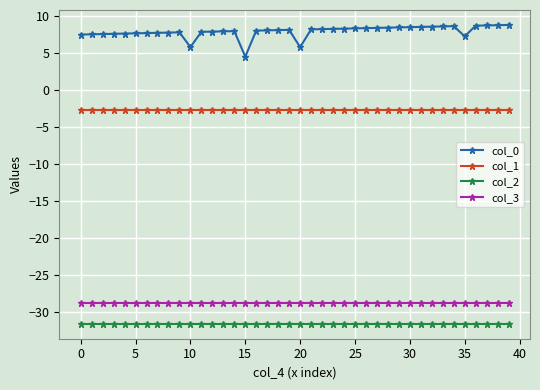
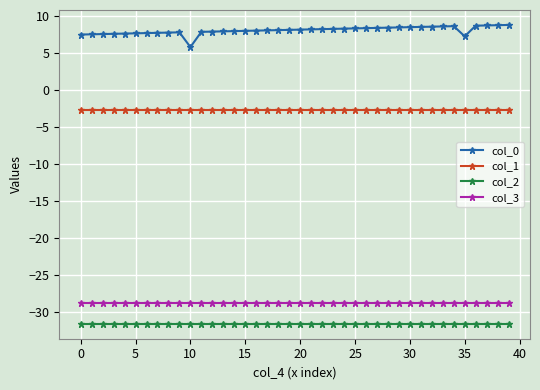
  {
    "col_0": {
      "0": 7,
      "5": 8,
      "10": 6,
-     "15": 5,
-     "20": 6,
+     "15": 8,
+     "20": 8,
      "25": 8,
      "30": 8,
      "35": 7
    },
    "col_1": {
      "0": -3,
      "5": -3,
      "10": -3,
      "15": -3,
      "20": -3,
      "25": -3,
      "30": -3,
      "35": -3
    },
    "col_2": {
      "0": -32,
      "5": -32,
      "10": -32,
      "15": -32,
      "20": -32,
      "25": -32,
      "30": -32,
      "35": -32
    },
    "col_3": {
      "0": -29,
      "5": -29,
      "10": -29,
      "15": -29,
      "20": -29,
      "25": -29,
      "30": -29,
      "35": -29
    }
  }
